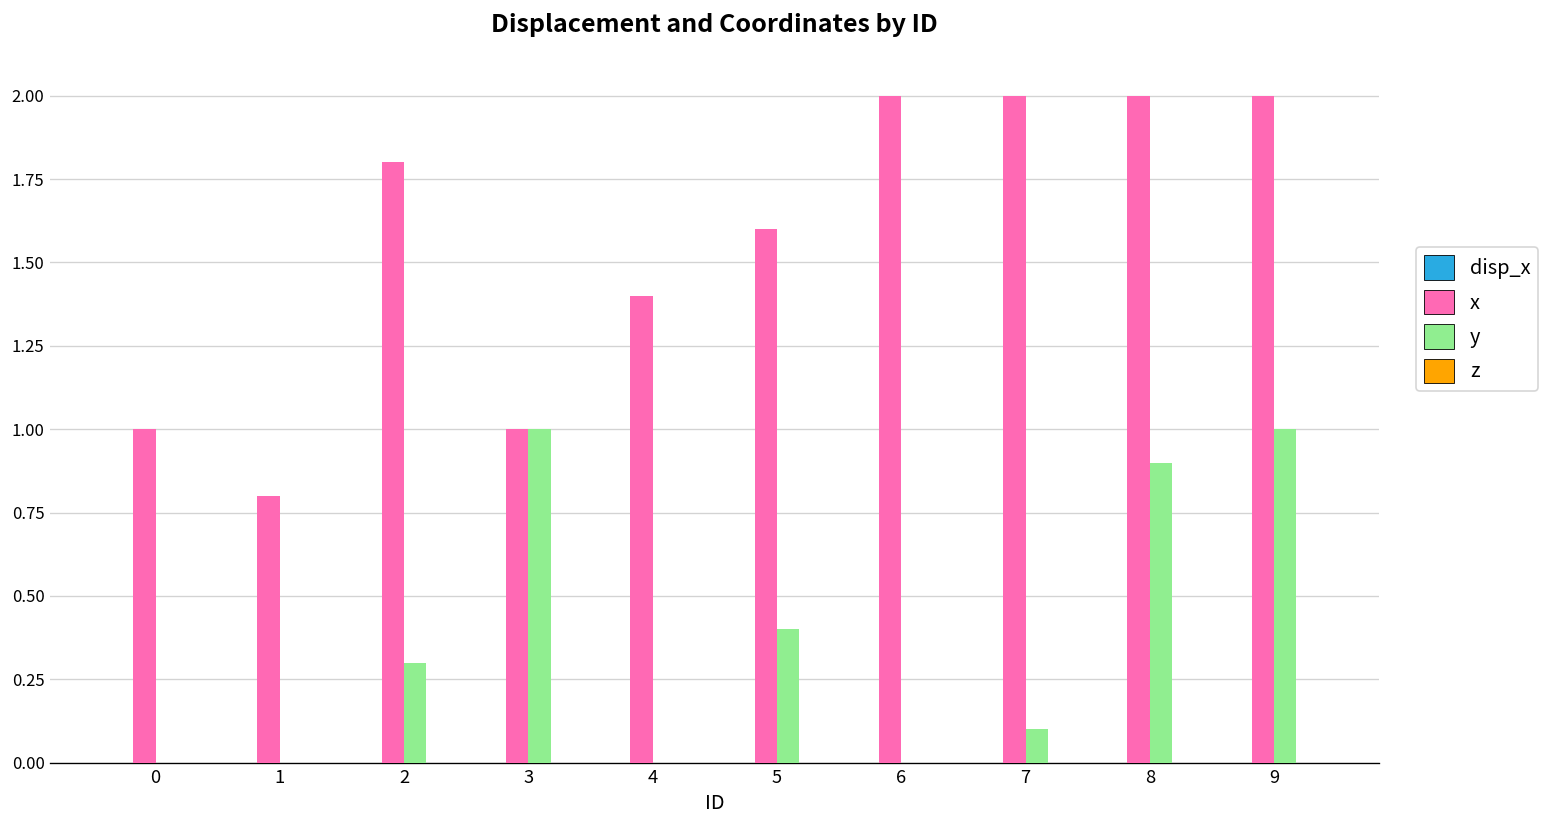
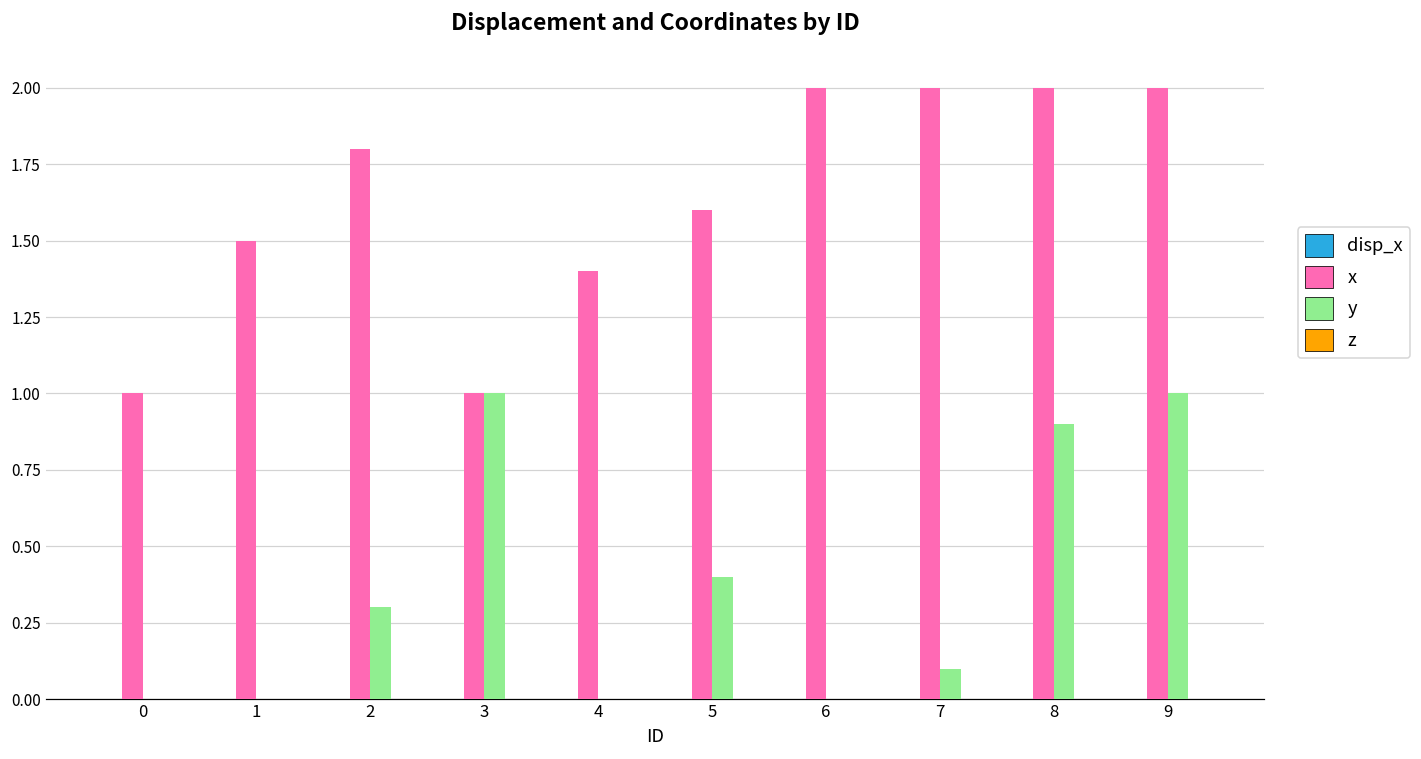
  {
    "x": {
      "0": 1.0,
-     "1": 0.8,
+     "1": 1.5,
      "2": 1.8,
      "3": 1.0,
      "4": 1.4,
      "5": 1.6,
      "6": 2.0,
      "7": 2.0,
      "8": 2.0,
      "9": 2.0
    },
    "y": {
      "0": 0.0,
      "1": 0.0,
      "2": 0.3,
      "3": 1.0,
      "4": 0.0,
      "5": 0.4,
      "6": 0.0,
      "7": 0.1,
      "8": 0.9,
      "9": 1.0
    },
    "z": {
      "0": 0.0,
      "1": 0.0,
      "2": 0.0,
      "3": 0.0,
      "4": 0.0,
      "5": 0.0,
      "6": 0.0,
      "7": 0.0,
      "8": 0.0,
      "9": 0.0
    }
  }
